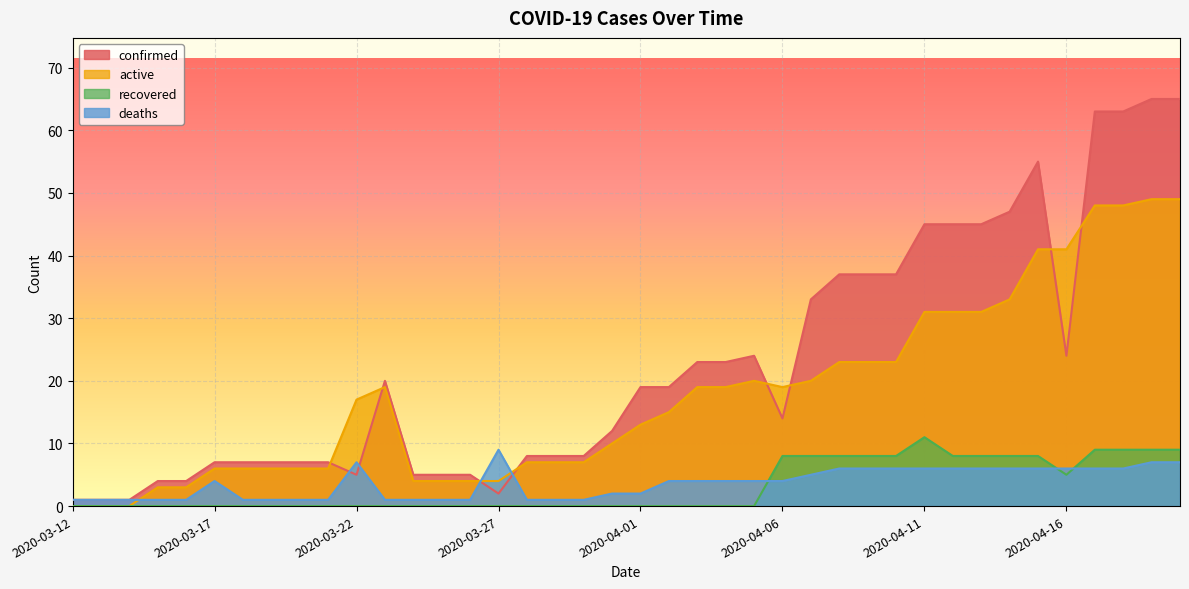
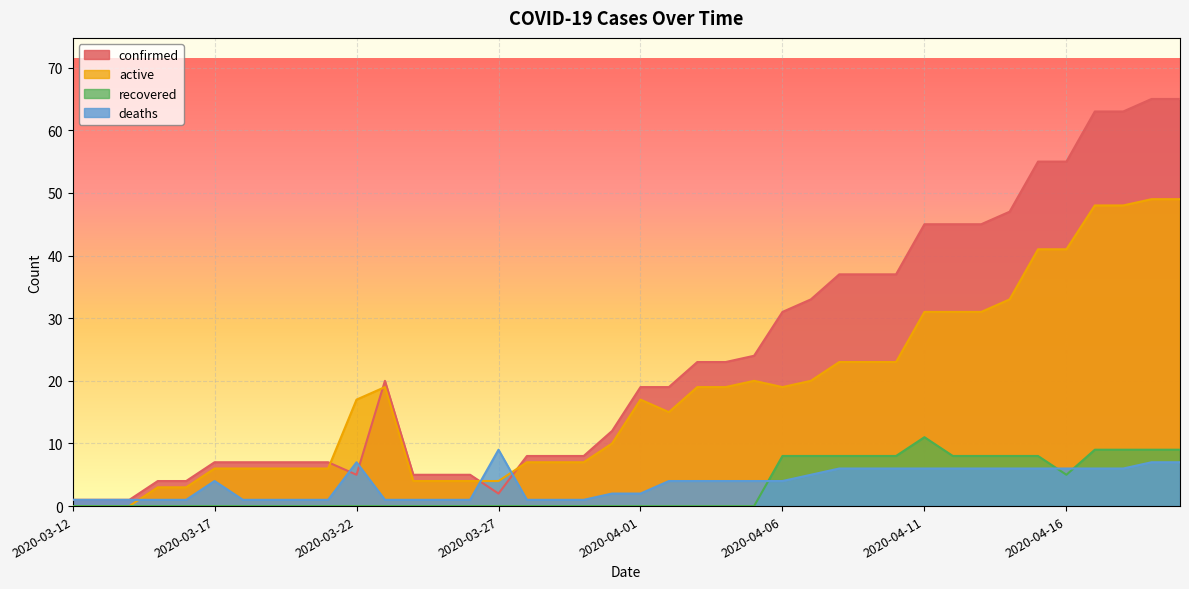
  {
    "confirmed": {
      "2020-03-17": 7,
      "2020-03-22": 5,
      "2020-03-27": 2,
      "2020-04-01": 19,
-     "2020-04-06": 14,
+     "2020-04-06": 31,
      "2020-04-11": 45,
-     "2020-04-16": 24
+     "2020-04-16": 55
    },
    "active": {
      "2020-03-17": 6,
      "2020-03-22": 17,
      "2020-03-27": 4,
-     "2020-04-01": 13,
+     "2020-04-01": 17,
      "2020-04-06": 19,
      "2020-04-11": 31,
      "2020-04-16": 41
    },
    "recovered": {
      "2020-03-17": 0,
      "2020-03-22": 0,
      "2020-03-27": 0,
      "2020-04-01": 0,
      "2020-04-06": 8,
      "2020-04-11": 11,
      "2020-04-16": 5
    },
    "deaths": {
      "2020-03-17": 4,
      "2020-03-22": 7,
      "2020-03-27": 9,
      "2020-04-01": 2,
      "2020-04-06": 4,
      "2020-04-11": 6,
      "2020-04-16": 6
    }
  }
